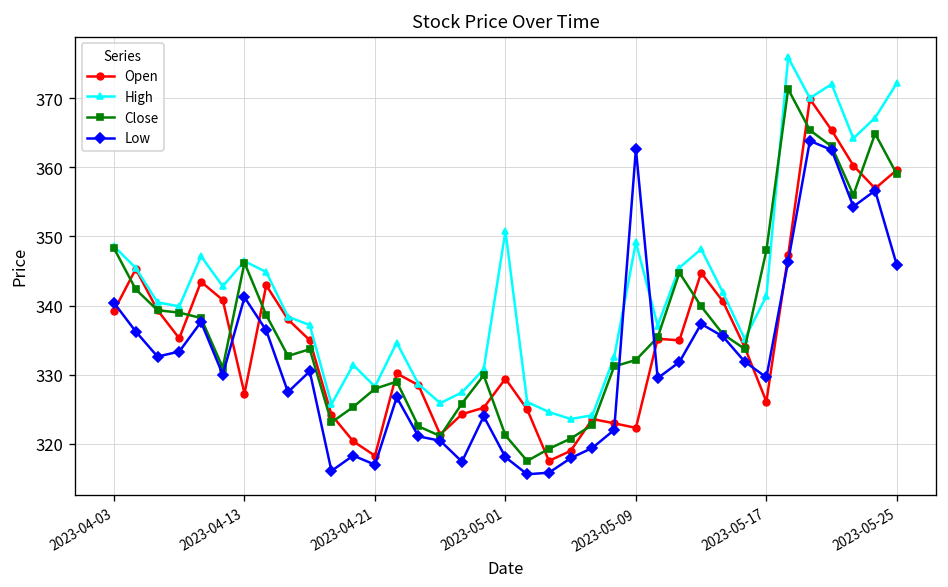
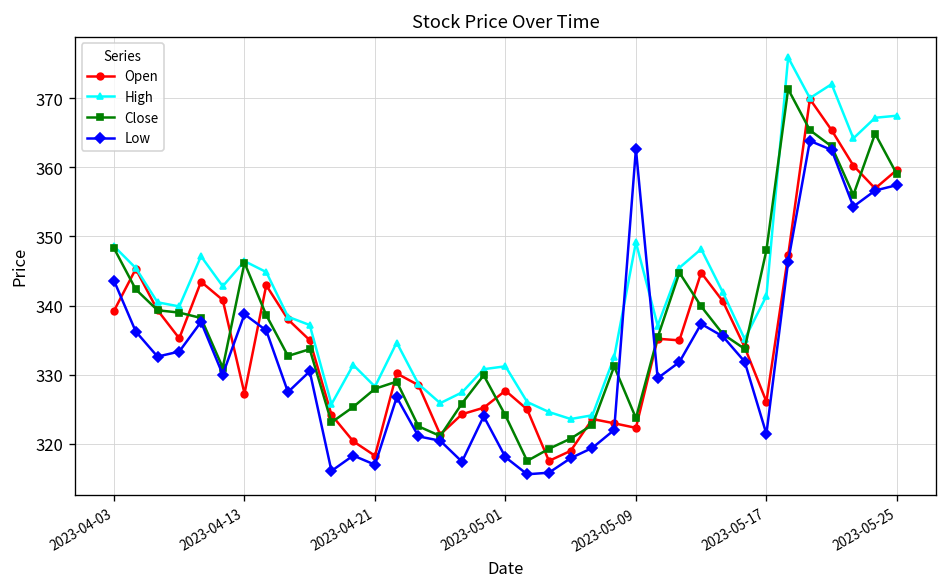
  {
    "Open": {
      "2023-04-03": 339,
      "2023-04-13": 327,
      "2023-04-21": 318,
-     "2023-05-01": 329,
+     "2023-05-01": 328,
      "2023-05-09": 322,
      "2023-05-17": 326,
      "2023-05-25": 360
    },
    "High": {
-     "2023-05-01": 351,
+     "2023-05-01": 331,
      "2023-05-09": 349,
      "2023-05-17": 341,
-     "2023-05-25": 372
+     "2023-05-25": 367
    },
    "Close": {
-     "2023-05-01": 321,
-     "2023-05-09": 332,
+     "2023-05-01": 324,
+     "2023-05-09": 324,
      "2023-05-17": 348,
      "2023-05-25": 359
    },
    "Low": {
-     "2023-04-03": 340,
-     "2023-04-13": 341,
+     "2023-04-03": 344,
+     "2023-04-13": 339,
      "2023-04-21": 317,
      "2023-05-01": 318,
      "2023-05-09": 363,
-     "2023-05-17": 330,
-     "2023-05-25": 346
+     "2023-05-17": 321,
+     "2023-05-25": 357
    }
  }
